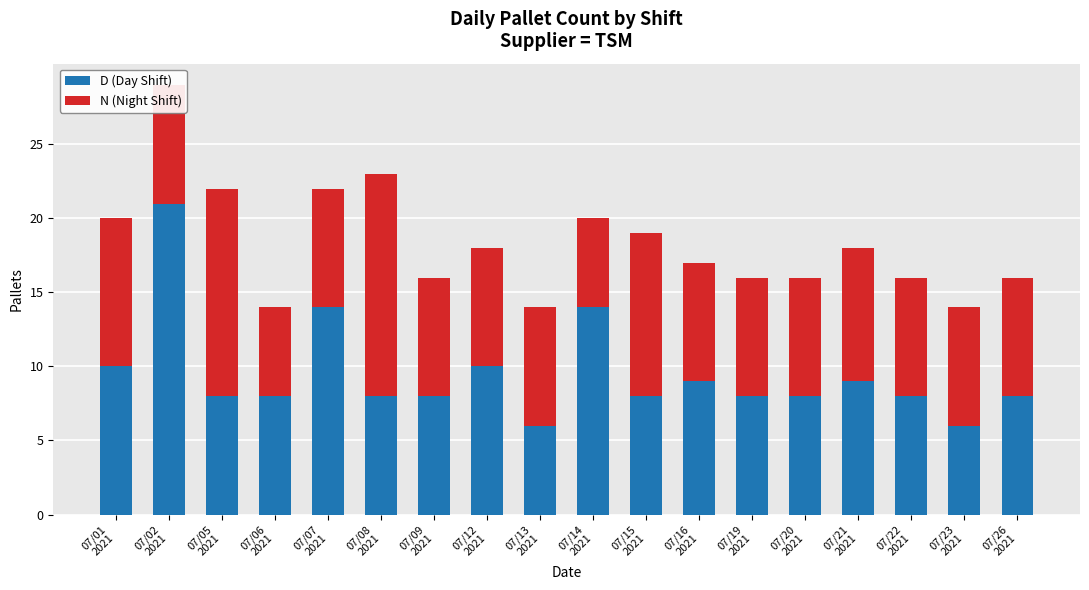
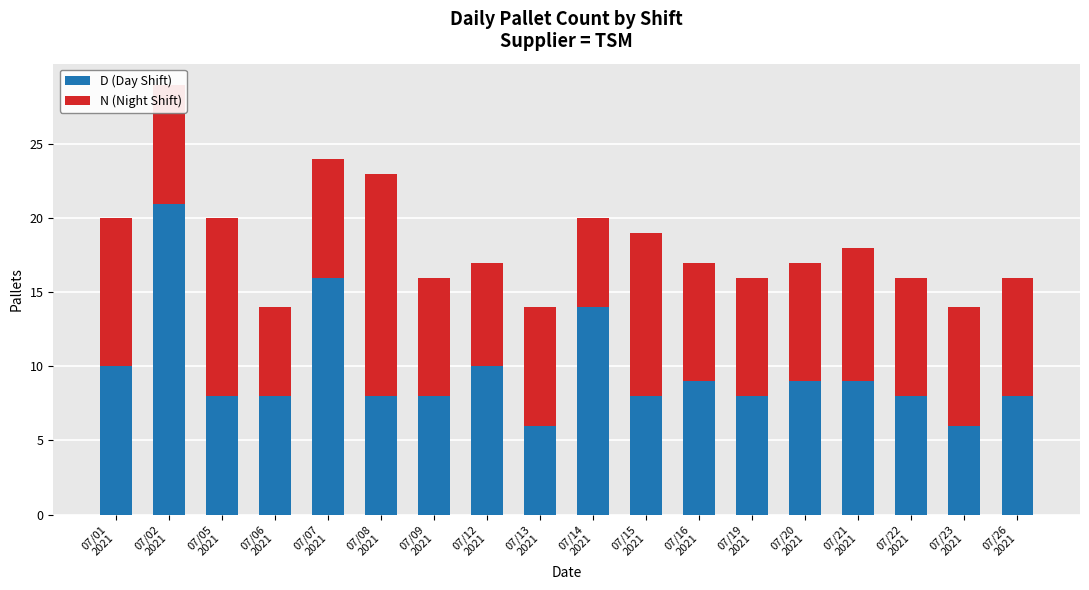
  {
    "D (Day Shift)": {
      "07/01 2021": 10,
      "07/02 2021": 21,
      "07/05 2021": 8,
      "07/06 2021": 8,
-     "07/07 2021": 14,
+     "07/07 2021": 16,
      "07/08 2021": 8,
      "07/09 2021": 8,
      "07/12 2021": 10,
      "07/13 2021": 6,
      "07/14 2021": 14,
      "07/15 2021": 8,
      "07/16 2021": 9,
      "07/19 2021": 8,
-     "07/20 2021": 8,
+     "07/20 2021": 9,
      "07/21 2021": 9,
      "07/22 2021": 8,
      "07/23 2021": 6,
      "07/26 2021": 8
    },
    "N (Night Shift)": {
      "07/01 2021": 10,
-     "07/05 2021": 14,
+     "07/05 2021": 12,
      "07/06 2021": 6,
      "07/07 2021": 8,
      "07/08 2021": 15,
      "07/09 2021": 8,
-     "07/12 2021": 8,
+     "07/12 2021": 7,
      "07/13 2021": 8,
      "07/14 2021": 6,
      "07/15 2021": 11,
      "07/16 2021": 8,
      "07/19 2021": 8,
      "07/20 2021": 8,
      "07/21 2021": 9,
      "07/22 2021": 8,
      "07/23 2021": 8,
      "07/26 2021": 8
    }
  }
